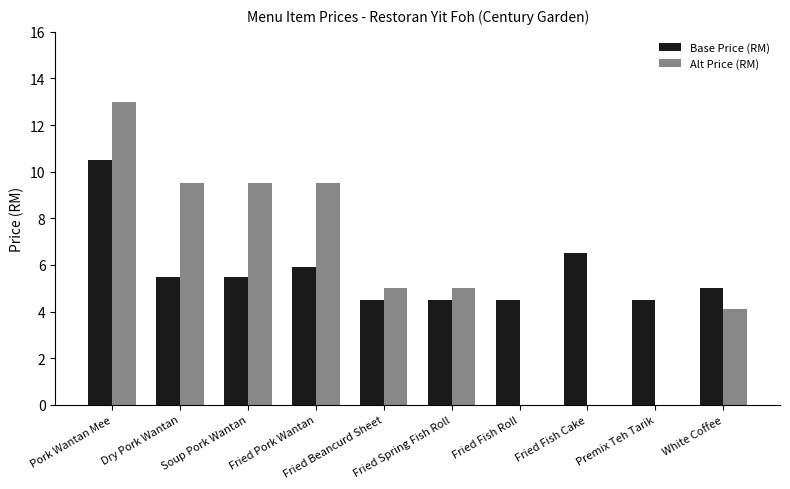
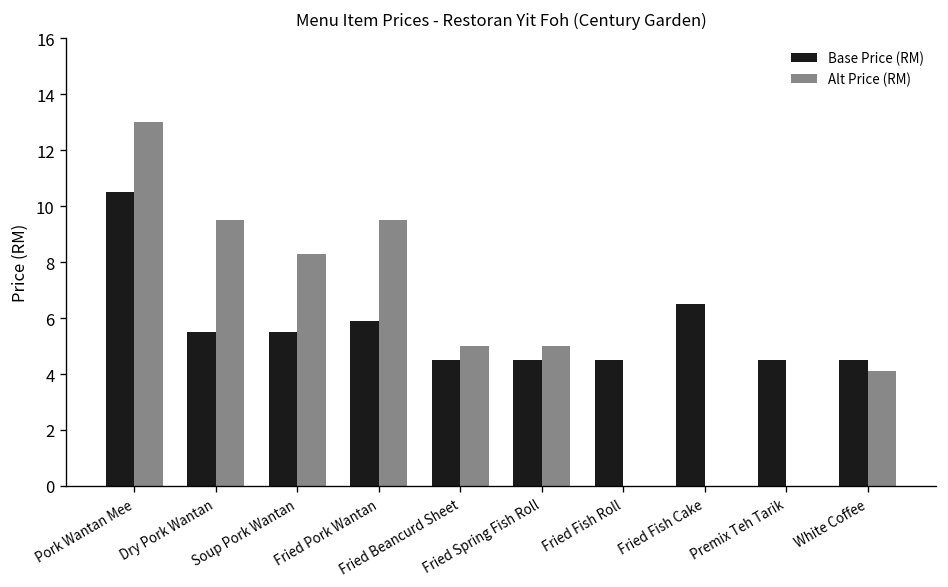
  {
    "Base Price (RM)": {
      "Pork Wantan Mee": 10.5,
      "Dry Pork Wantan": 5.5,
      "Soup Pork Wantan": 5.5,
      "Fried Pork Wantan": 5.9,
      "Fried Beancurd Sheet": 4.5,
      "Fried Spring Fish Roll": 4.5,
      "Fried Fish Roll": 4.5,
      "Fried Fish Cake": 6.5,
      "Premix Teh Tarik": 4.5,
-     "White Coffee": 5.0
+     "White Coffee": 4.5
    },
    "Alt Price (RM)": {
      "Pork Wantan Mee": 13.0,
      "Dry Pork Wantan": 9.5,
-     "Soup Pork Wantan": 9.5,
+     "Soup Pork Wantan": 8.3,
      "Fried Pork Wantan": 9.5,
      "Fried Beancurd Sheet": 5.0,
      "Fried Spring Fish Roll": 5.0,
      "Fried Fish Roll": 0.0,
      "Fried Fish Cake": 0.0,
      "Premix Teh Tarik": 0.0,
      "White Coffee": 4.1
    }
  }
